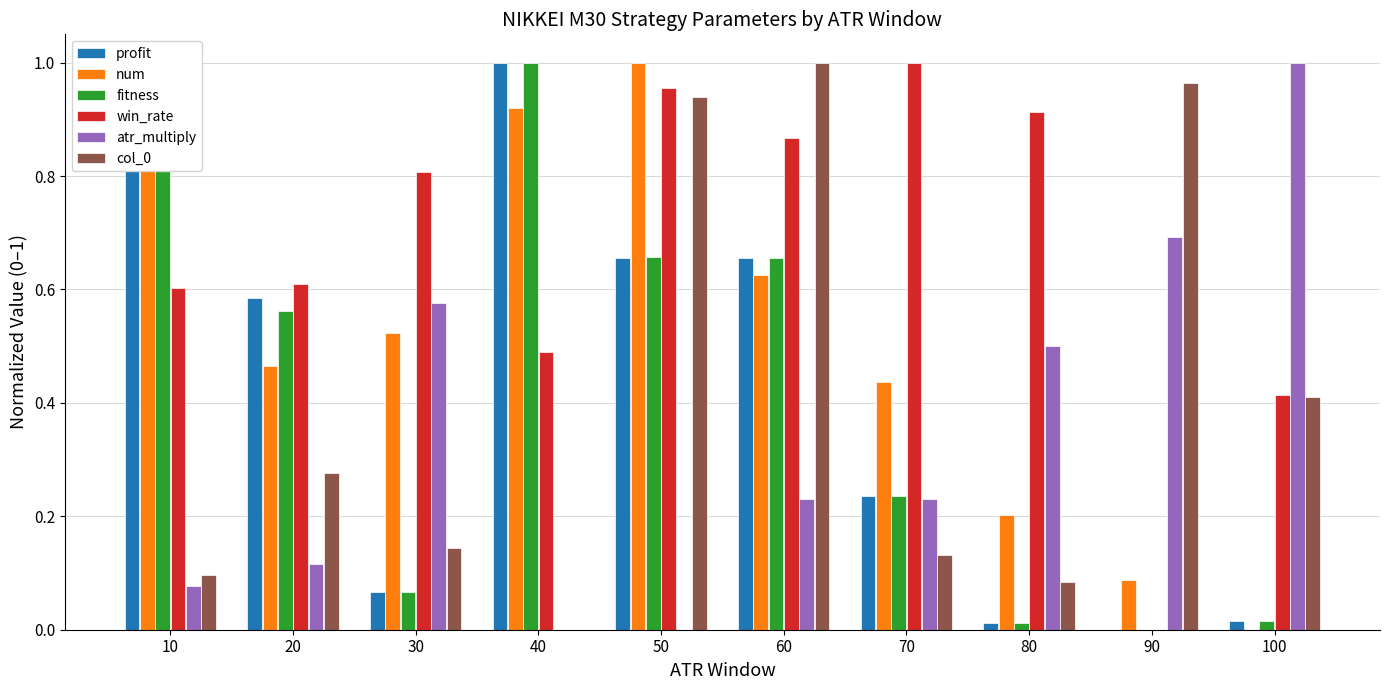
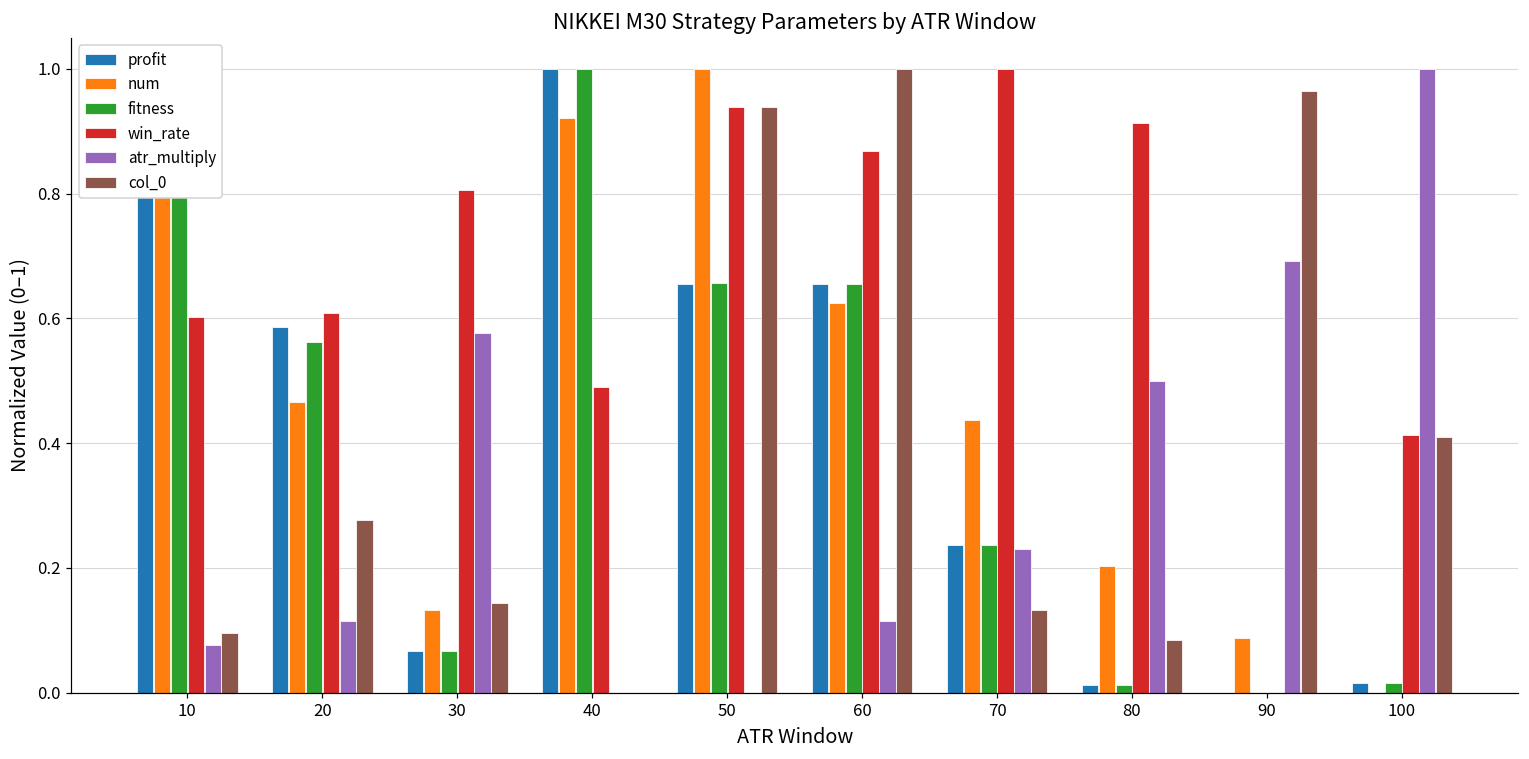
  {
    "profit": {
      "20": 0.59,
      "30": 0.07,
      "40": 1.00,
      "50": 0.65,
      "60": 0.66,
      "70": 0.24,
      "80": 0.01,
      "90": 0.00,
      "100": 0.02
    },
    "num": {
      "20": 0.47,
-     "30": 0.52,
+     "30": 0.13,
      "40": 0.92,
      "50": 1.00,
      "60": 0.62,
      "70": 0.44,
      "80": 0.20,
      "90": 0.09,
      "100": 0.00
    },
    "fitness": {
      "20": 0.56,
      "30": 0.07,
      "40": 1.00,
      "50": 0.66,
      "60": 0.65,
      "70": 0.24,
      "80": 0.01,
      "90": 0.00,
      "100": 0.02
    },
    "win_rate": {
      "10": 0.60,
      "20": 0.61,
      "30": 0.81,
      "40": 0.49,
-     "50": 0.96,
+     "50": 0.94,
      "60": 0.87,
      "70": 1.00,
      "80": 0.91,
      "90": 0.00,
      "100": 0.41
    },
    "atr_multiply": {
      "10": 0.08,
      "20": 0.12,
      "30": 0.58,
      "40": 0.00,
      "50": 0.00,
-     "60": 0.23,
+     "60": 0.12,
      "70": 0.23,
      "80": 0.50,
      "90": 0.69,
      "100": 1.00
    },
    "col_0": {
      "10": 0.10,
      "20": 0.28,
      "30": 0.14,
      "40": 0.00,
      "50": 0.94,
      "60": 1.00,
      "70": 0.13,
      "80": 0.08,
      "90": 0.96,
      "100": 0.41
    }
  }
